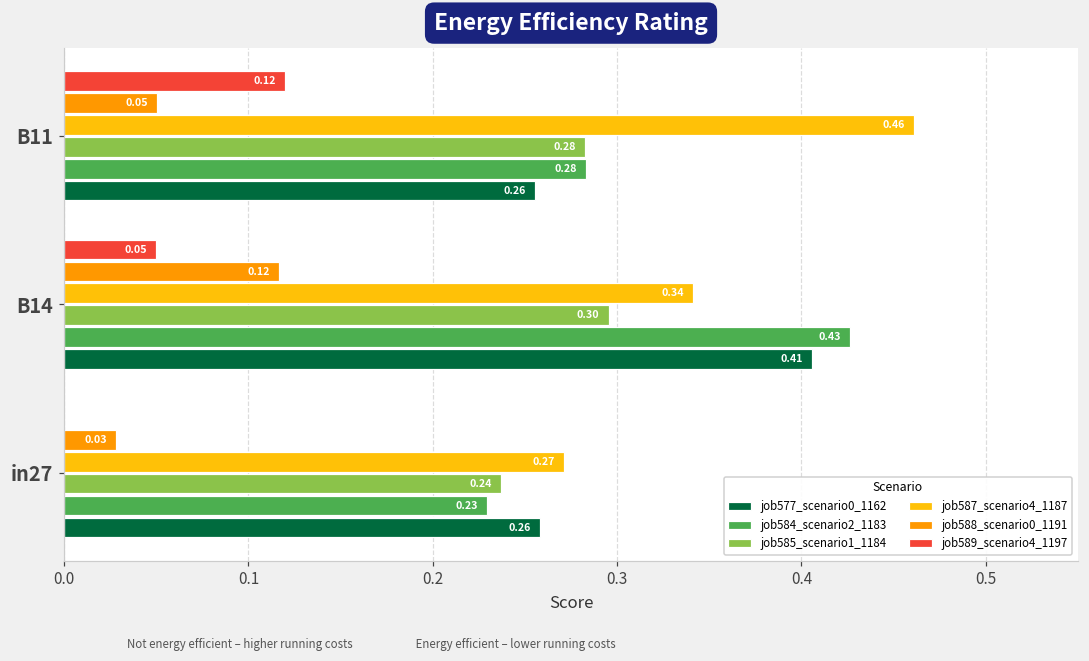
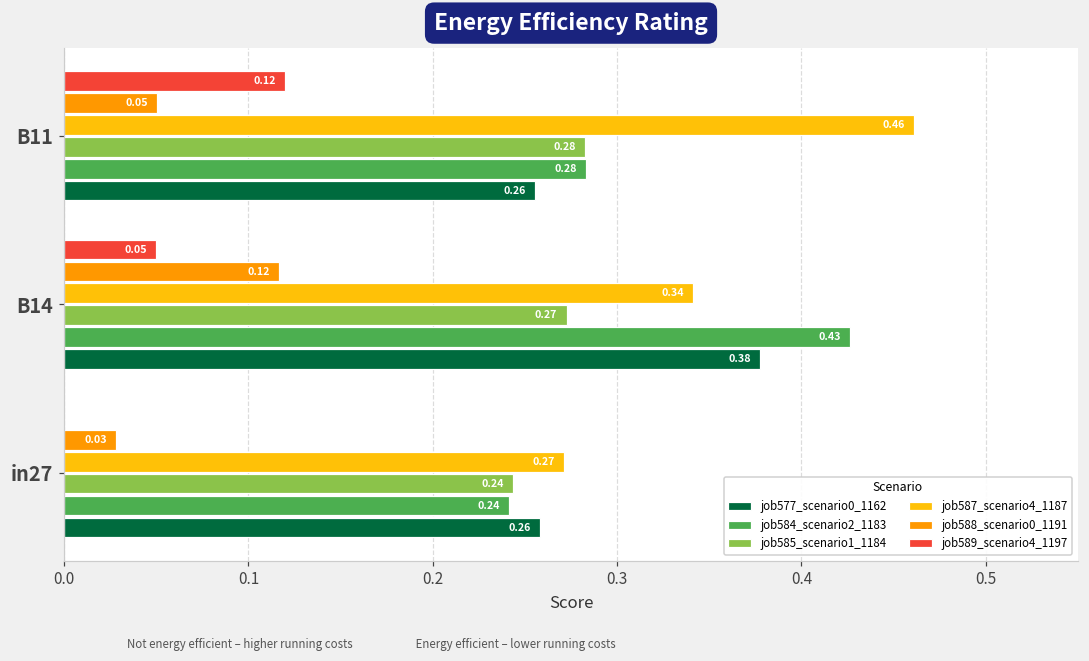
  {
    "job577_scenario0_1162": {
      "B11": 0.26,
-     "B14": 0.41,
+     "B14": 0.38,
      "in27": 0.26
    },
    "job584_scenario2_1183": {
      "B11": 0.28,
      "B14": 0.43,
-     "in27": 0.23
+     "in27": 0.24
    },
    "job585_scenario1_1184": {
      "B11": 0.28,
-     "B14": 0.30,
-     "in27": 0.237
+     "B14": 0.27,
+     "in27": 0.244
    },
    "job589_scenario4_1197": {
      "B11": 0.12,
      "B14": 0.05
    }
  }
